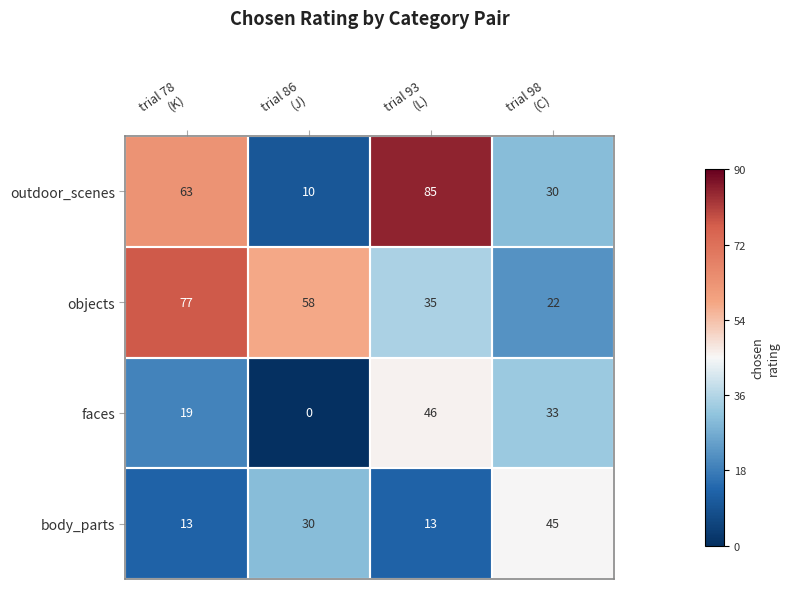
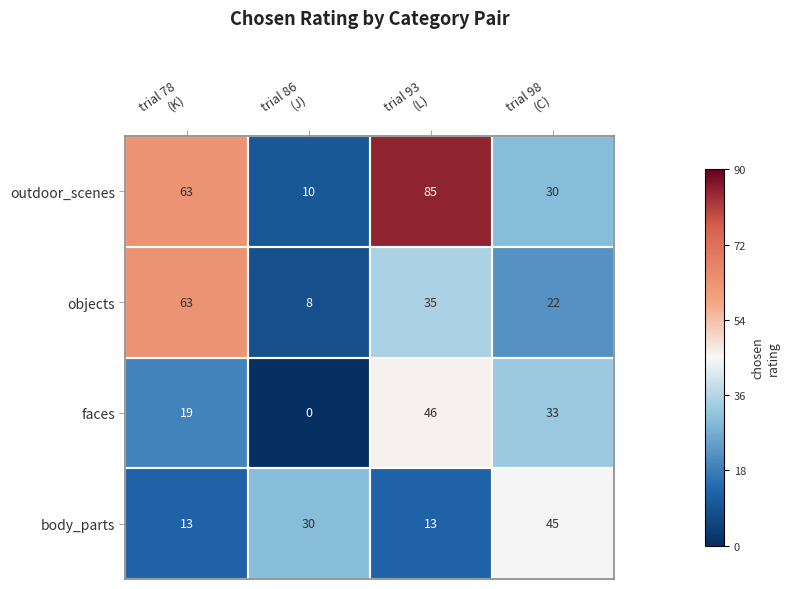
  {
    "outdoor_scenes": {
      "trial 78 (K)": 63,
      "trial 86 (J)": 10,
      "trial 93 (L)": 85,
      "trial 98 (C)": 30
    },
    "objects": {
-     "trial 78 (K)": 77,
-     "trial 86 (J)": 58,
+     "trial 78 (K)": 63,
+     "trial 86 (J)": 8,
      "trial 93 (L)": 35,
      "trial 98 (C)": 22
    },
    "faces": {
      "trial 78 (K)": 19,
      "trial 86 (J)": 0,
      "trial 93 (L)": 46,
      "trial 98 (C)": 33
    },
    "body_parts": {
      "trial 78 (K)": 13,
      "trial 86 (J)": 30,
      "trial 93 (L)": 13,
      "trial 98 (C)": 45
    }
  }
